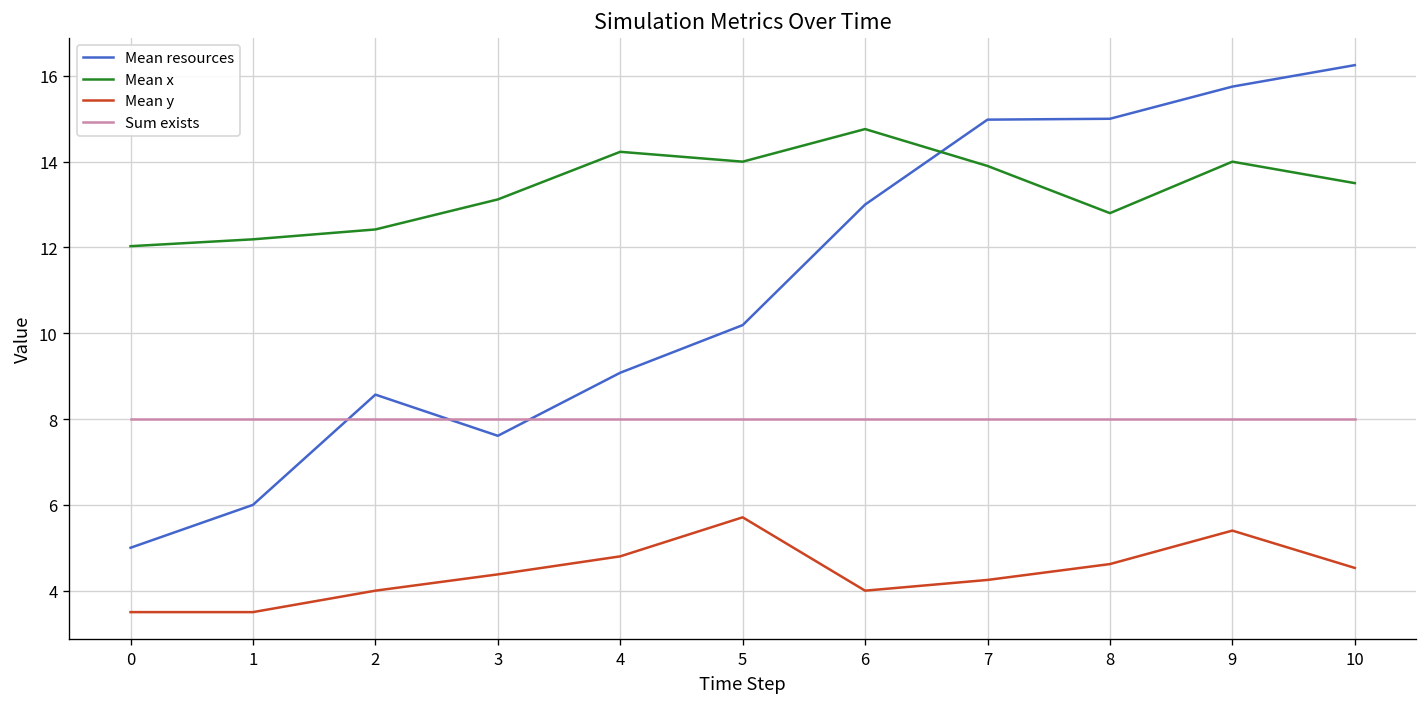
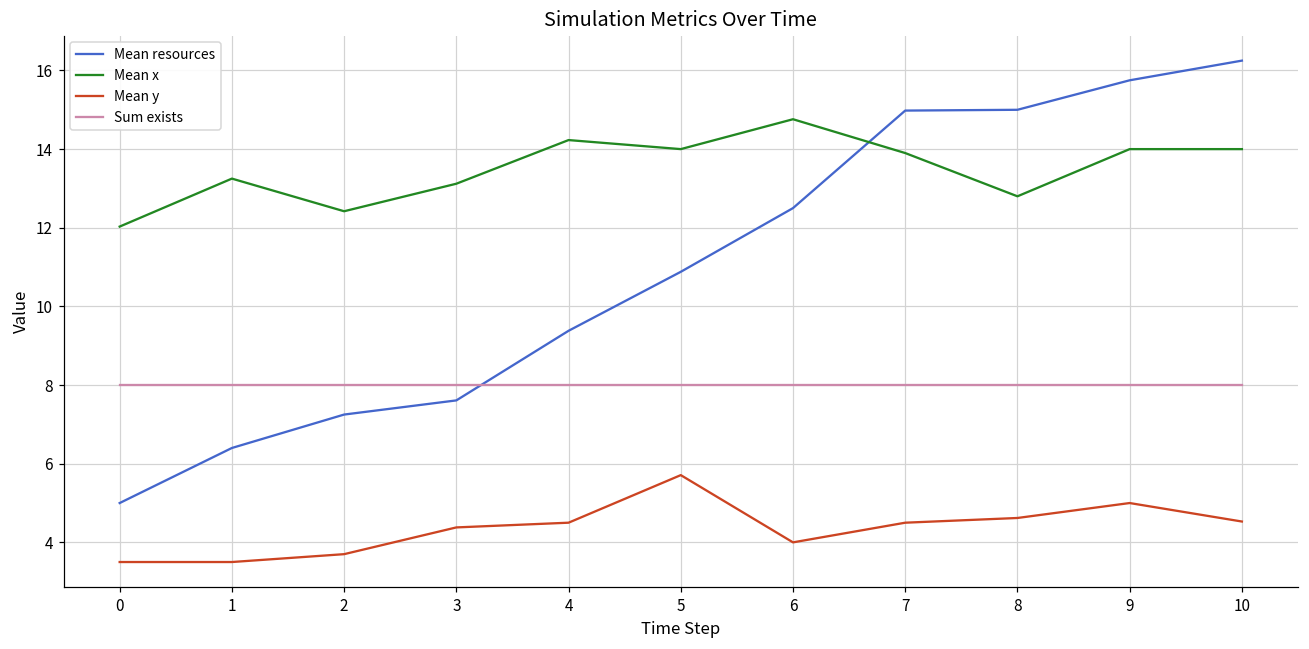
  {
    "Mean resources": {
      "0": 5.0,
-     "1": 6.0,
-     "2": 8.6,
+     "1": 6.4,
+     "2": 7.3,
      "3": 7.6,
-     "4": 9.1,
-     "5": 10.2,
-     "6": 13.0,
+     "4": 9.4,
+     "5": 10.9,
+     "6": 12.5,
      "7": 15.0,
      "8": 15.0,
      "9": 15.8,
      "10": 16.3
    },
    "Mean x": {
      "0": 12.0,
-     "1": 12.2,
+     "1": 13.3,
      "2": 12.4,
      "3": 13.1,
      "4": 14.2,
      "5": 14.0,
      "6": 14.8,
      "7": 13.9,
      "8": 12.8,
      "9": 14.0,
-     "10": 13.5
+     "10": 14.0
    },
    "Mean y": {
      "0": 3.5,
      "1": 3.5,
-     "2": 4.0,
+     "2": 3.7,
      "3": 4.4,
-     "4": 4.8,
+     "4": 4.5,
      "5": 5.7,
      "6": 4.0,
-     "7": 4.3,
+     "7": 4.5,
      "8": 4.6,
-     "9": 5.4,
+     "9": 5.0,
      "10": 4.5
    },
    "Sum exists": {
      "0": 8.0,
      "1": 8.0,
      "2": 8.0,
      "3": 8.0,
      "4": 8.0,
      "5": 8.0,
      "6": 8.0,
      "7": 8.0,
      "8": 8.0,
      "9": 8.0,
      "10": 8.0
    }
  }
